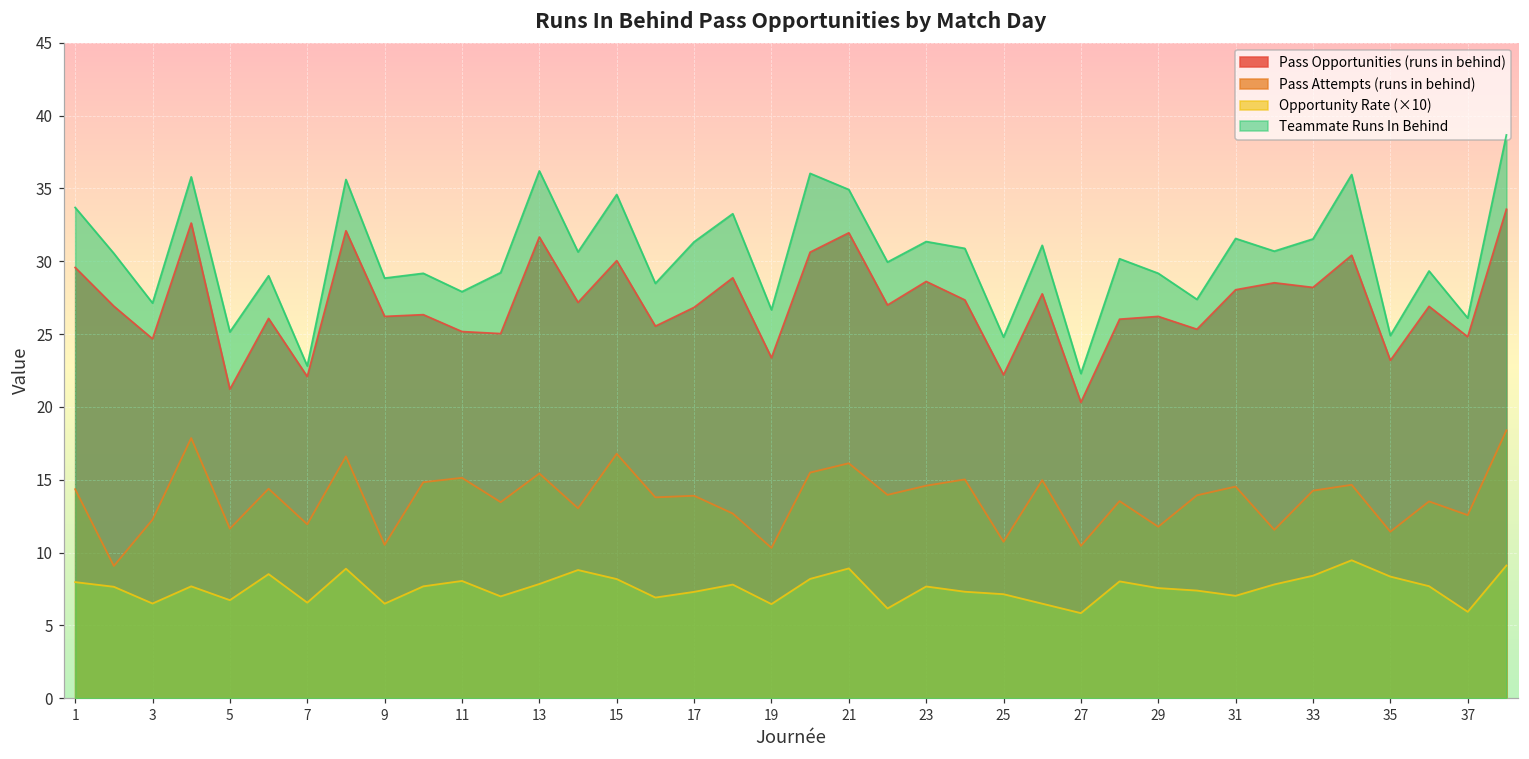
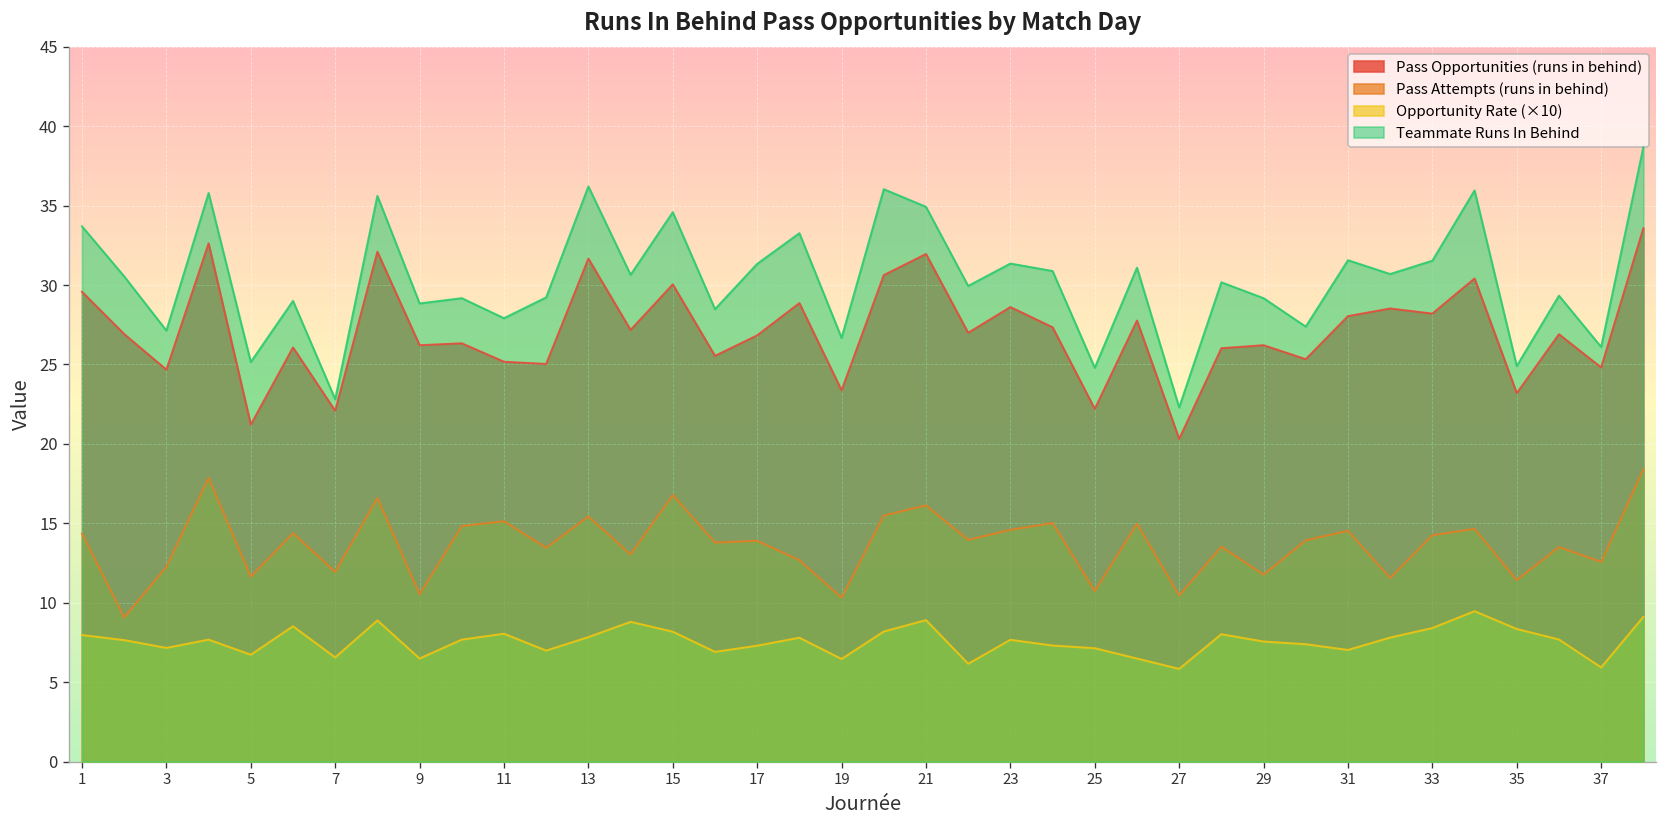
  {
    "Opportunity Rate (×10)": {
      "1": 8.0,
-     "3": 6.5,
+     "3": 7.2,
      "5": 6.7,
      "7": 6.6,
      "9": 6.5,
      "11": 8.1,
      "13": 7.8,
      "15": 8.2,
      "17": 7.3,
      "19": 6.5,
      "21": 8.9,
      "23": 7.7,
      "25": 7.1,
      "27": 5.8,
      "29": 7.6,
      "31": 7.0,
      "33": 8.4,
      "35": 8.4,
      "37": 5.9
    },
    "Teammate Runs In Behind": {
      "1": 33.7,
      "3": 27.1,
      "5": 25.2,
      "7": 22.8,
      "9": 28.8,
      "11": 27.9,
      "13": 36.2,
      "15": 34.6,
      "17": 31.3,
      "19": 26.7,
      "21": 34.9,
      "23": 31.4,
      "25": 24.8,
      "27": 22.3,
      "29": 29.2,
      "31": 31.6,
      "33": 31.5,
      "35": 24.9,
      "37": 26.1
    }
  }
